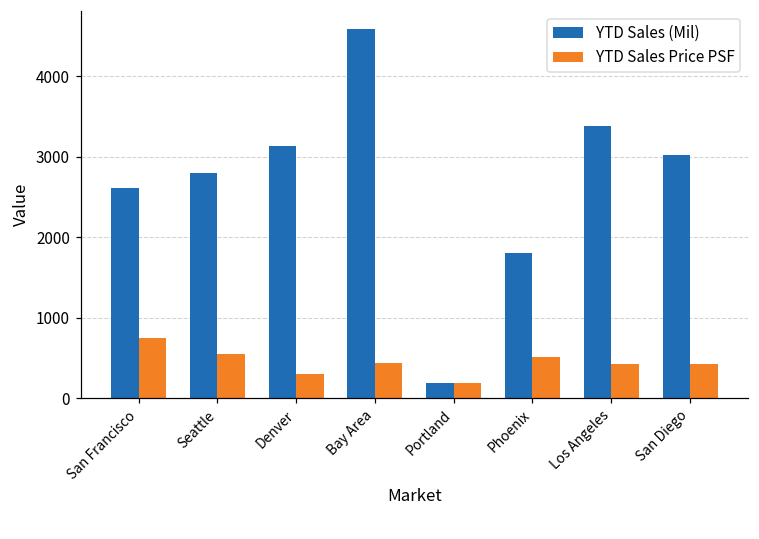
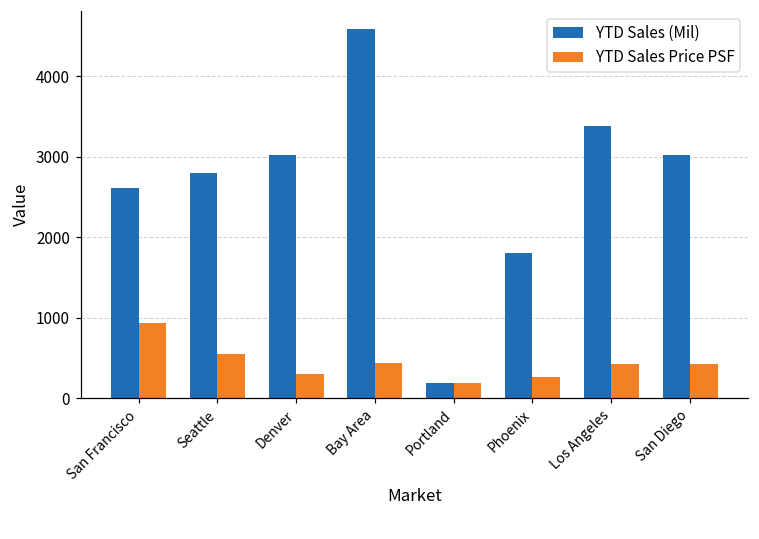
  {
    "YTD Sales (Mil)": {
      "San Francisco": 2600,
      "Seattle": 2800,
-     "Denver": 3100,
+     "Denver": 3000,
      "Bay Area": 4600,
      "Portland": 200,
      "Phoenix": 1800,
      "Los Angeles": 3400,
      "San Diego": 3000
    },
    "YTD Sales Price PSF": {
-     "San Francisco": 700,
+     "San Francisco": 900,
      "Seattle": 500,
      "Denver": 300,
      "Bay Area": 400,
      "Portland": 200,
-     "Phoenix": 500,
+     "Phoenix": 300,
      "Los Angeles": 400,
      "San Diego": 400
    }
  }
